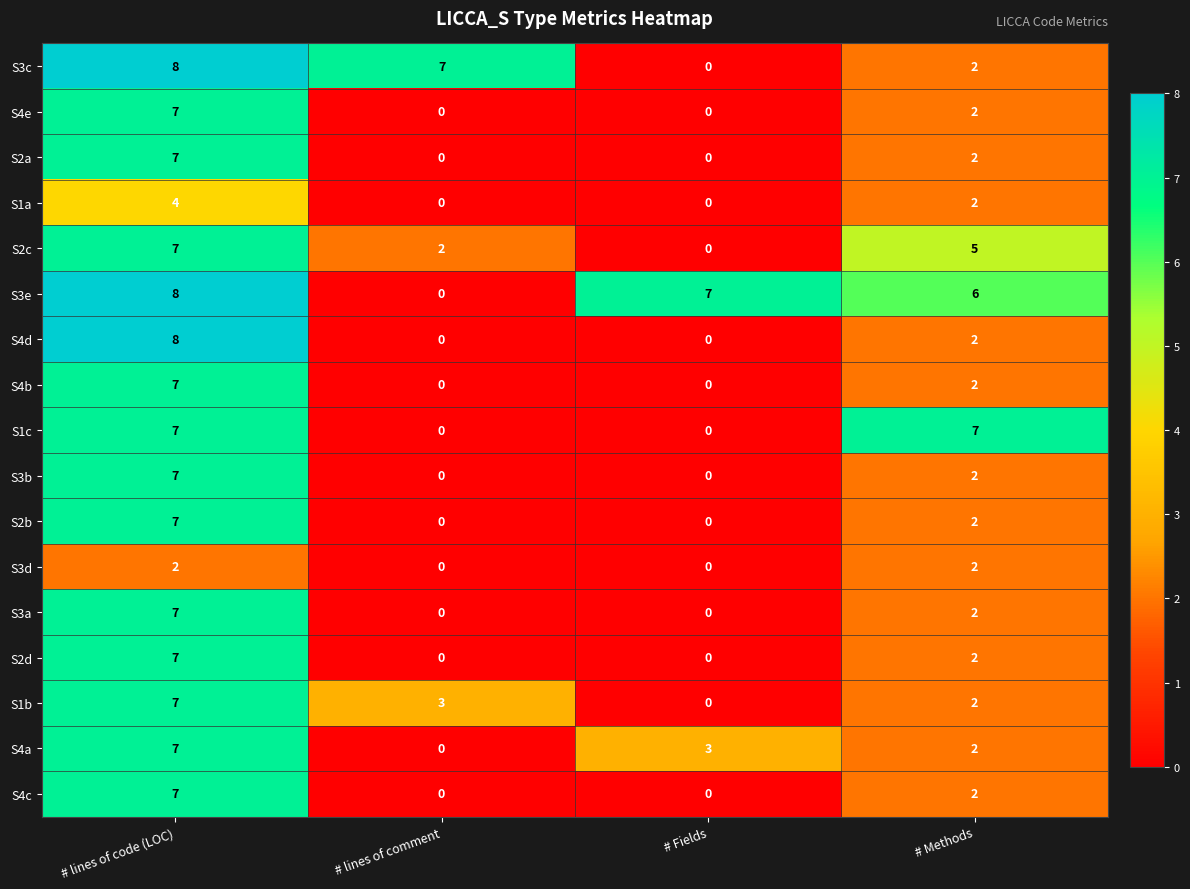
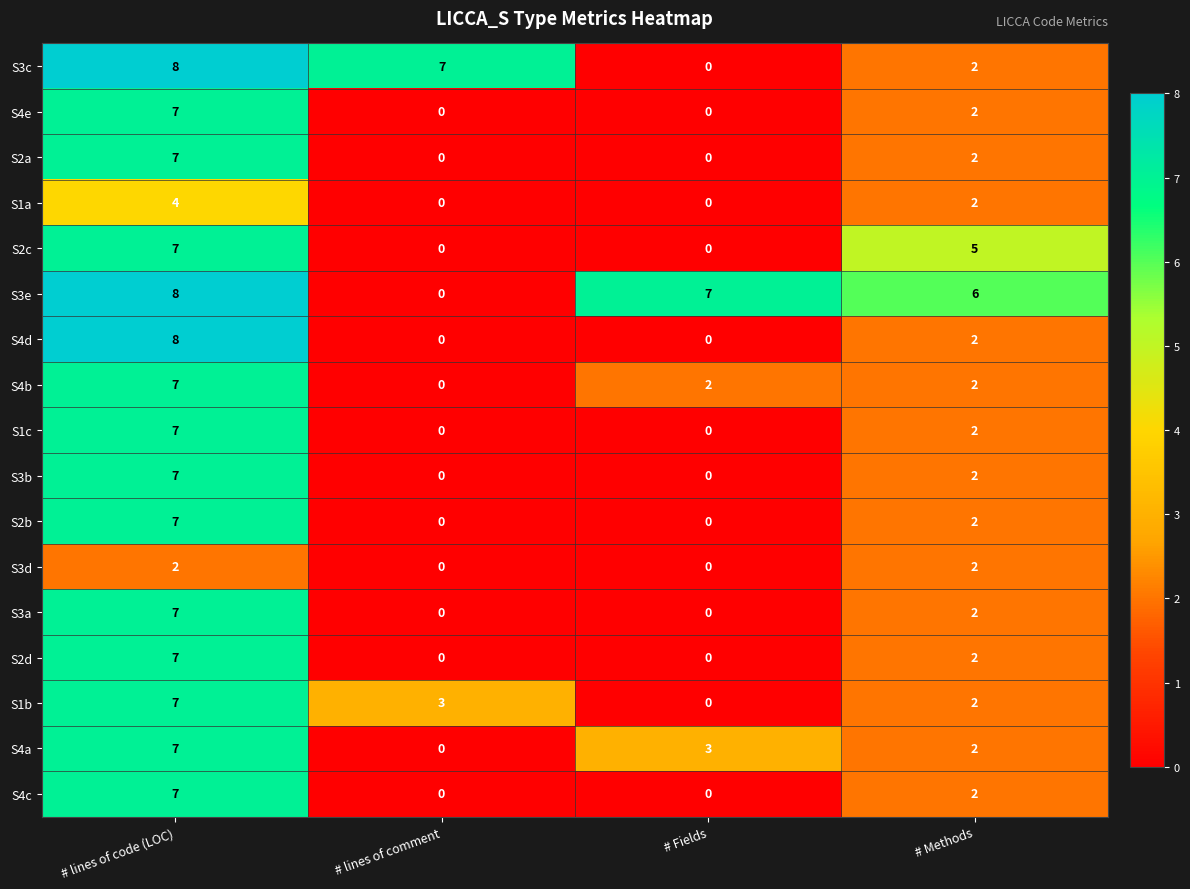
  {
    "S3c": {
      "# lines of code (LOC)": 8,
      "# lines of comment": 7,
      "# Fields": 0,
      "# Methods": 2
    },
    "S4e": {
      "# lines of code (LOC)": 7,
      "# lines of comment": 0,
      "# Fields": 0,
      "# Methods": 2
    },
    "S2a": {
      "# lines of code (LOC)": 7,
      "# lines of comment": 0,
      "# Fields": 0,
      "# Methods": 2
    },
    "S1a": {
      "# lines of code (LOC)": 4,
      "# lines of comment": 0,
      "# Fields": 0,
      "# Methods": 2
    },
    "S2c": {
      "# lines of code (LOC)": 7,
-     "# lines of comment": 2,
+     "# lines of comment": 0,
      "# Fields": 0,
      "# Methods": 5
    },
    "S3e": {
      "# lines of code (LOC)": 8,
      "# lines of comment": 0,
      "# Fields": 7,
      "# Methods": 6
    },
    "S4d": {
      "# lines of code (LOC)": 8,
      "# lines of comment": 0,
      "# Fields": 0,
      "# Methods": 2
    },
    "S4b": {
      "# lines of code (LOC)": 7,
      "# lines of comment": 0,
-     "# Fields": 0,
+     "# Fields": 2,
      "# Methods": 2
    },
    "S1c": {
      "# lines of code (LOC)": 7,
      "# lines of comment": 0,
      "# Fields": 0,
-     "# Methods": 7
+     "# Methods": 2
    },
    "S3b": {
      "# lines of code (LOC)": 7,
      "# lines of comment": 0,
      "# Fields": 0,
      "# Methods": 2
    },
    "S2b": {
      "# lines of code (LOC)": 7,
      "# lines of comment": 0,
      "# Fields": 0,
      "# Methods": 2
    },
    "S3d": {
      "# lines of code (LOC)": 2,
      "# lines of comment": 0,
      "# Fields": 0,
      "# Methods": 2
    },
    "S3a": {
      "# lines of code (LOC)": 7,
      "# lines of comment": 0,
      "# Fields": 0,
      "# Methods": 2
    },
    "S2d": {
      "# lines of code (LOC)": 7,
      "# lines of comment": 0,
      "# Fields": 0,
      "# Methods": 2
    },
    "S1b": {
      "# lines of code (LOC)": 7,
      "# lines of comment": 3,
      "# Fields": 0,
      "# Methods": 2
    },
    "S4a": {
      "# lines of code (LOC)": 7,
      "# lines of comment": 0,
      "# Fields": 3,
      "# Methods": 2
    },
    "S4c": {
      "# lines of code (LOC)": 7,
      "# lines of comment": 0,
      "# Fields": 0,
      "# Methods": 2
    }
  }
